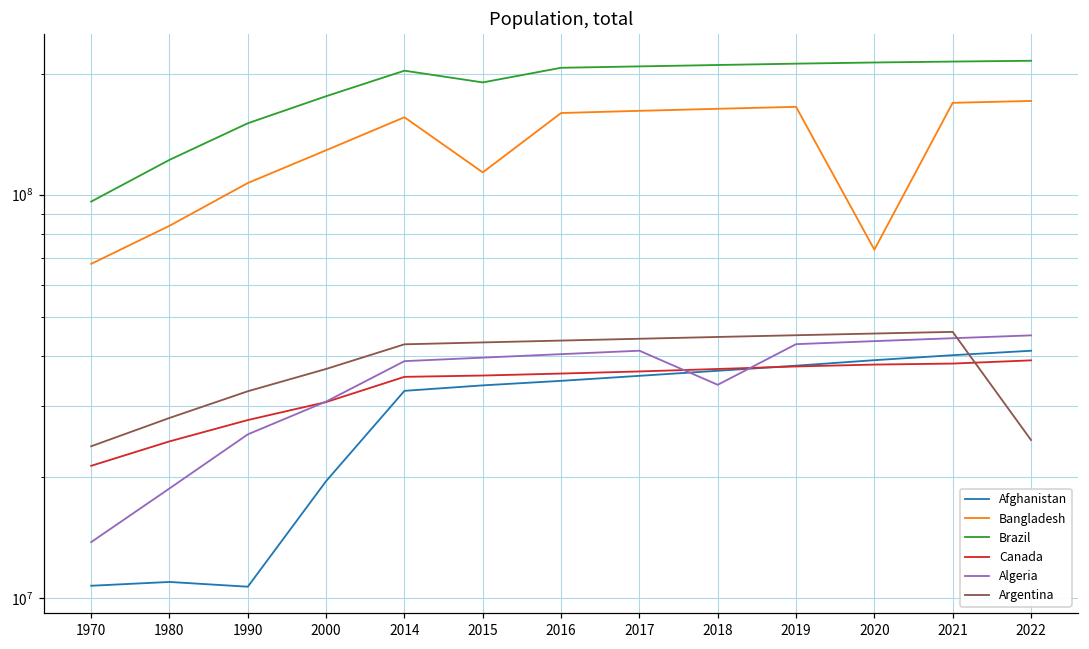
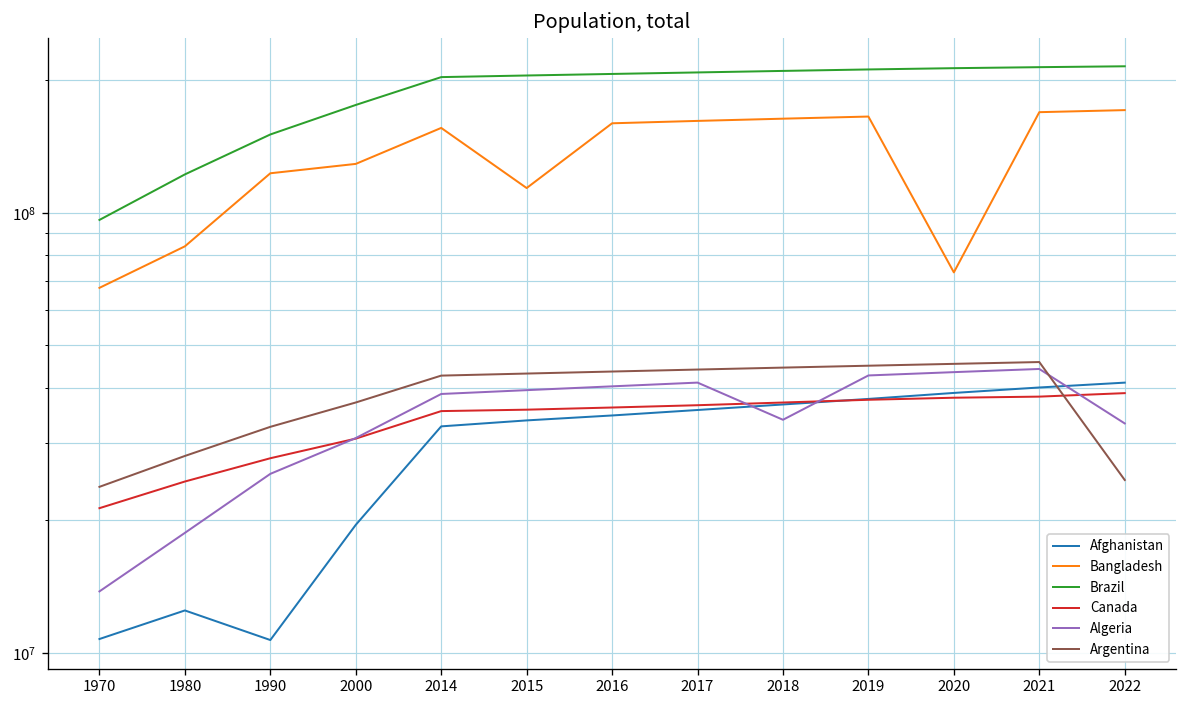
  {
    "Afghanistan": {
      "1970": 10800000,
-     "1980": 11000000,
+     "1980": 12500000,
      "1990": 10700000,
      "2000": 20000000,
      "2014": 33000000,
      "2015": 34000000,
      "2016": 35000000,
      "2017": 36000000,
      "2020": 39000000,
      "2021": 40000000,
      "2022": 41000000
    },
    "Bangladesh": {
      "1970": 68000000,
      "1980": 84000000,
-     "1990": 107000000,
+     "1990": 123000000,
      "2000": 129000000,
      "2014": 156000000,
      "2015": 114000000,
      "2016": 160000000,
      "2017": 160000000,
      "2018": 160000000,
      "2019": 170000000,
      "2020": 73000000,
      "2021": 170000000,
      "2022": 170000000
    },
    "Brazil": {
      "1970": 96000000,
      "1980": 122000000,
      "1990": 151000000,
      "2000": 180000000,
      "2014": 200000000,
-     "2015": 190000000,
+     "2015": 210000000,
      "2016": 210000000,
      "2017": 210000000,
      "2018": 210000000,
      "2019": 210000000,
      "2020": 210000000,
      "2021": 210000000,
      "2022": 220000000
    },
    "Canada": {
      "1970": 21000000,
      "1980": 25000000,
      "1990": 28000000,
      "2014": 35000000,
      "2015": 36000000,
      "2016": 36000000,
      "2017": 37000000,
      "2020": 38000000,
      "2021": 38000000,
      "2022": 39000000
    },
    "Algeria": {
      "1970": 13800000,
      "1980": 19000000,
      "1990": 26000000,
      "2014": 39000000,
      "2015": 40000000,
      "2016": 40000000,
      "2017": 41000000,
      "2018": 34000000,
      "2019": 43000000,
      "2020": 43000000,
      "2021": 44000000,
-     "2022": 45000000
+     "2022": 33000000
    },
    "Argentina": {
      "1970": 24000000,
      "1980": 28000000,
      "1990": 33000000,
      "2000": 37000000,
      "2014": 43000000,
      "2015": 43000000,
      "2016": 44000000,
      "2017": 44000000,
      "2018": 44000000,
      "2019": 45000000,
      "2020": 45000000,
      "2021": 46000000,
      "2022": 25000000
    }
  }
